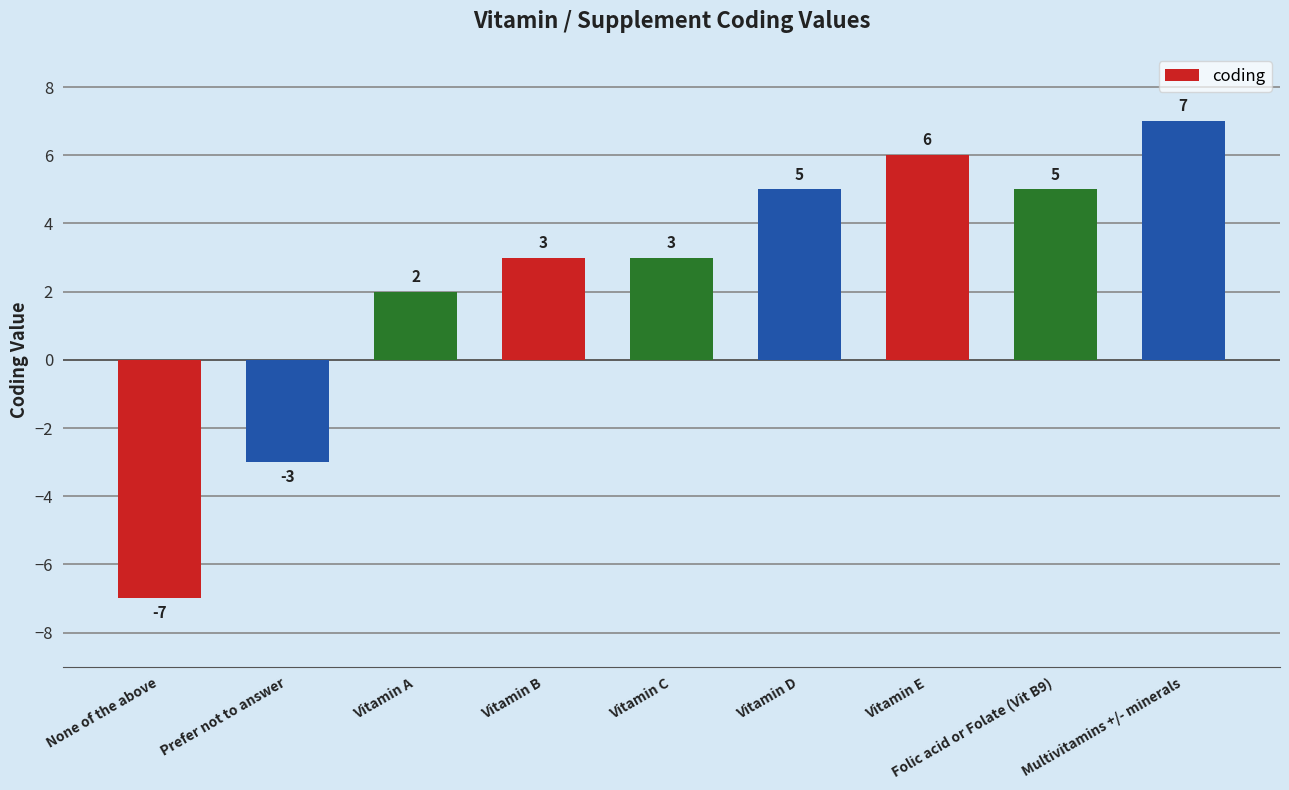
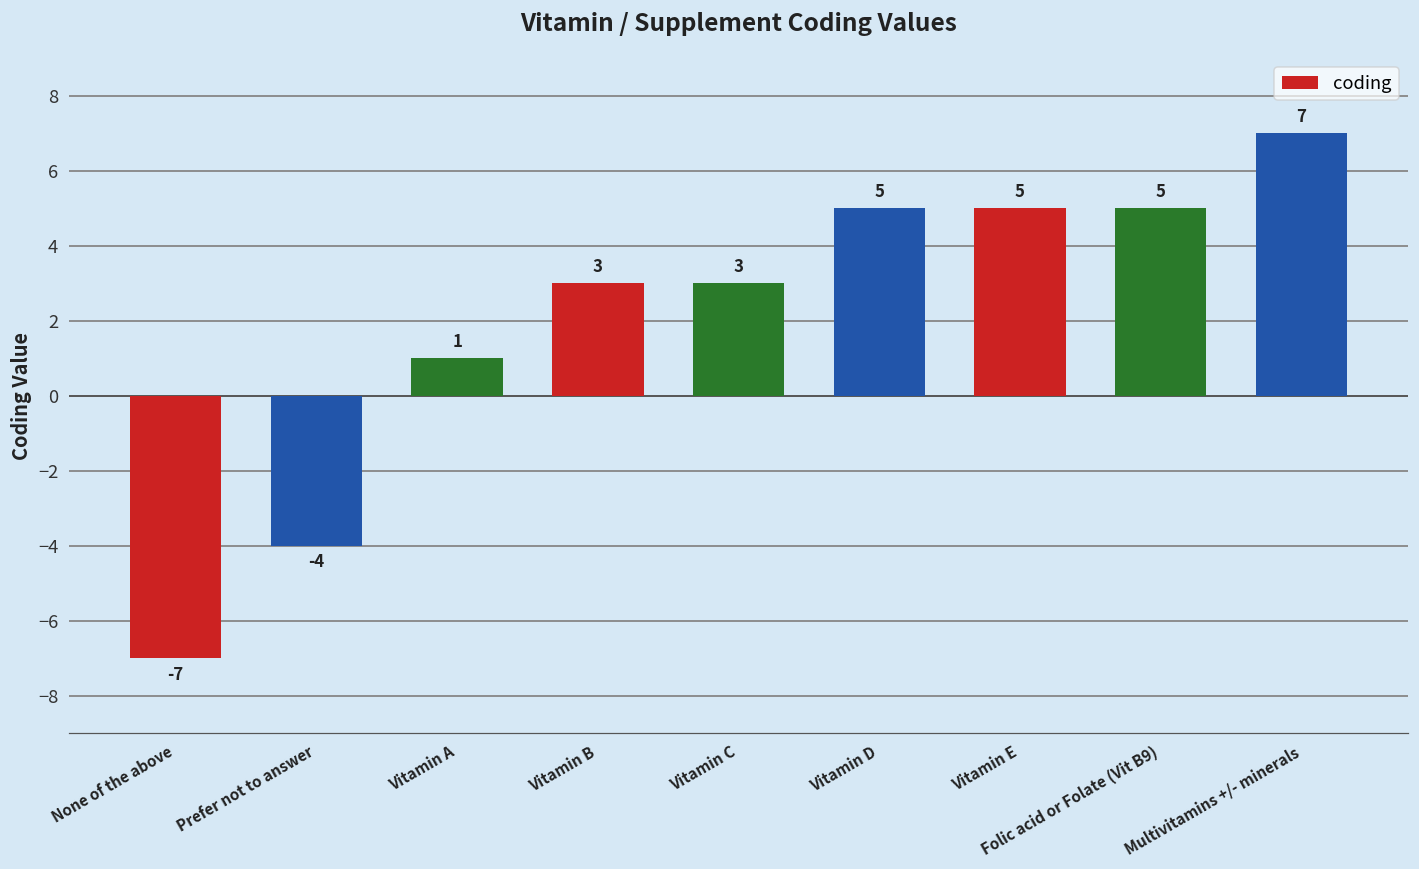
  {
    "None of the above": -7,
-   "Prefer not to answer": -3,
-   "Vitamin A": 2,
+   "Prefer not to answer": -4,
+   "Vitamin A": 1,
    "Vitamin B": 3,
    "Vitamin C": 3,
    "Vitamin D": 5,
-   "Vitamin E": 6,
+   "Vitamin E": 5,
    "Folic acid or Folate (Vit B9)": 5,
    "Multivitamins +/- minerals": 7
  }
